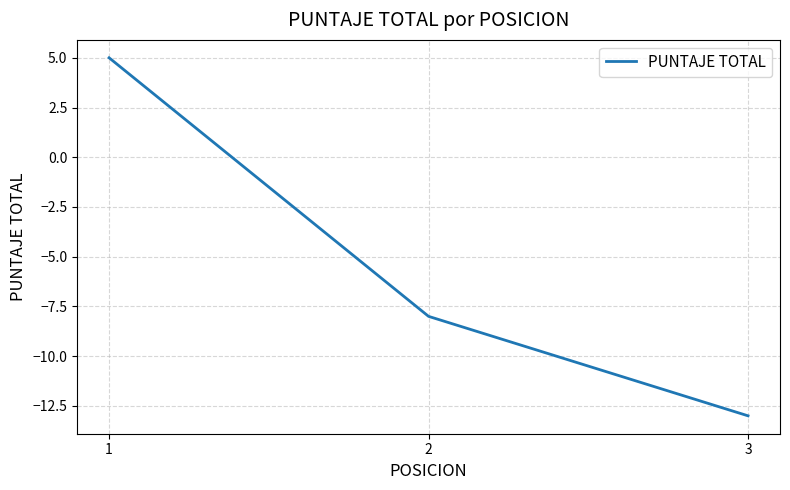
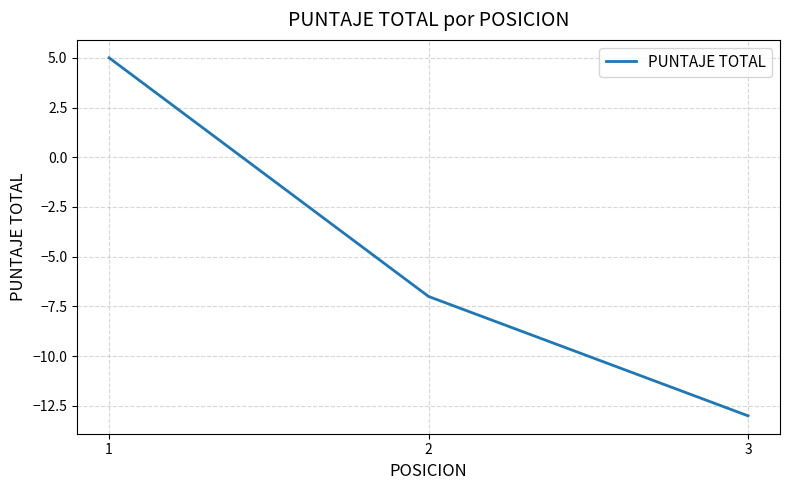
  {
    "1": 5,
-   "2": -8,
+   "2": -7,
    "3": -13
  }
